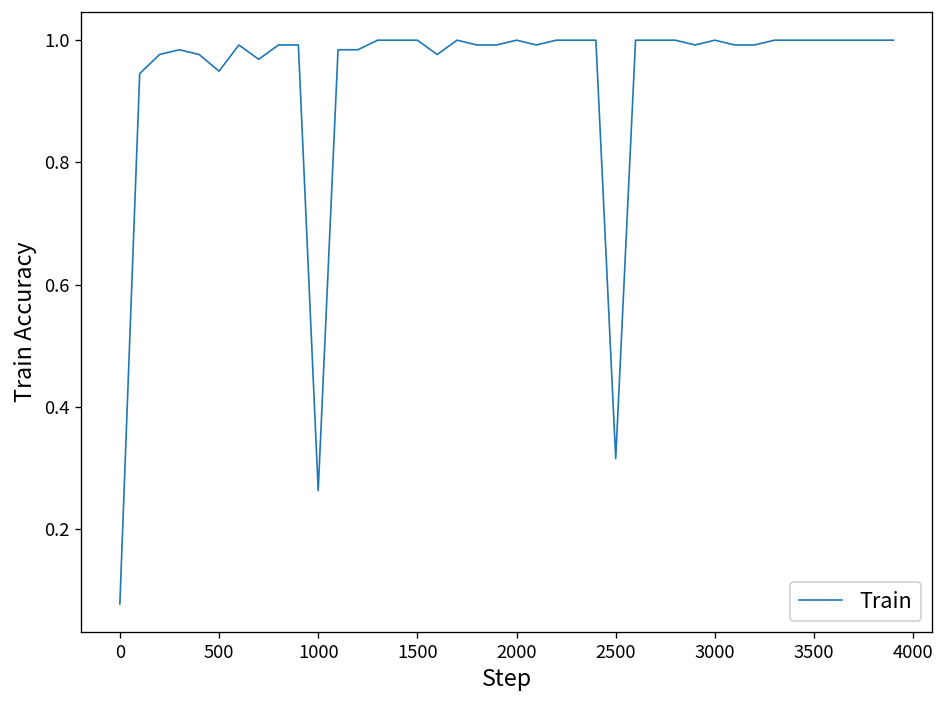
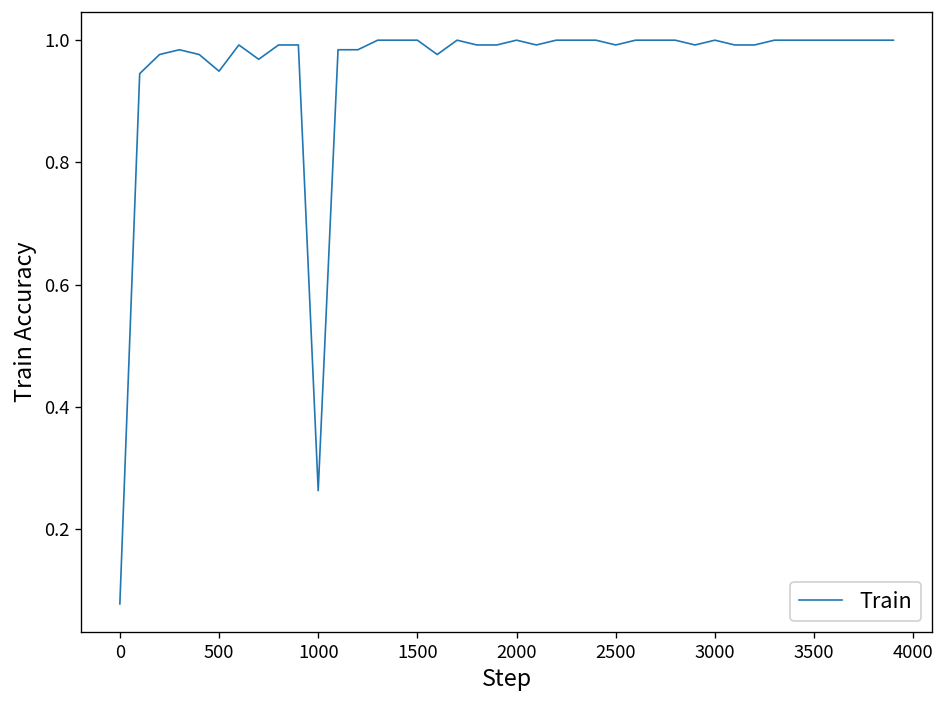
  {
    "0": 0.08,
    "500": 0.95,
    "1000": 0.26,
    "1500": 1.00,
    "2000": 1.00,
-   "2500": 0.32,
+   "2500": 0.99,
    "3000": 1.00,
    "3500": 1.00
  }
